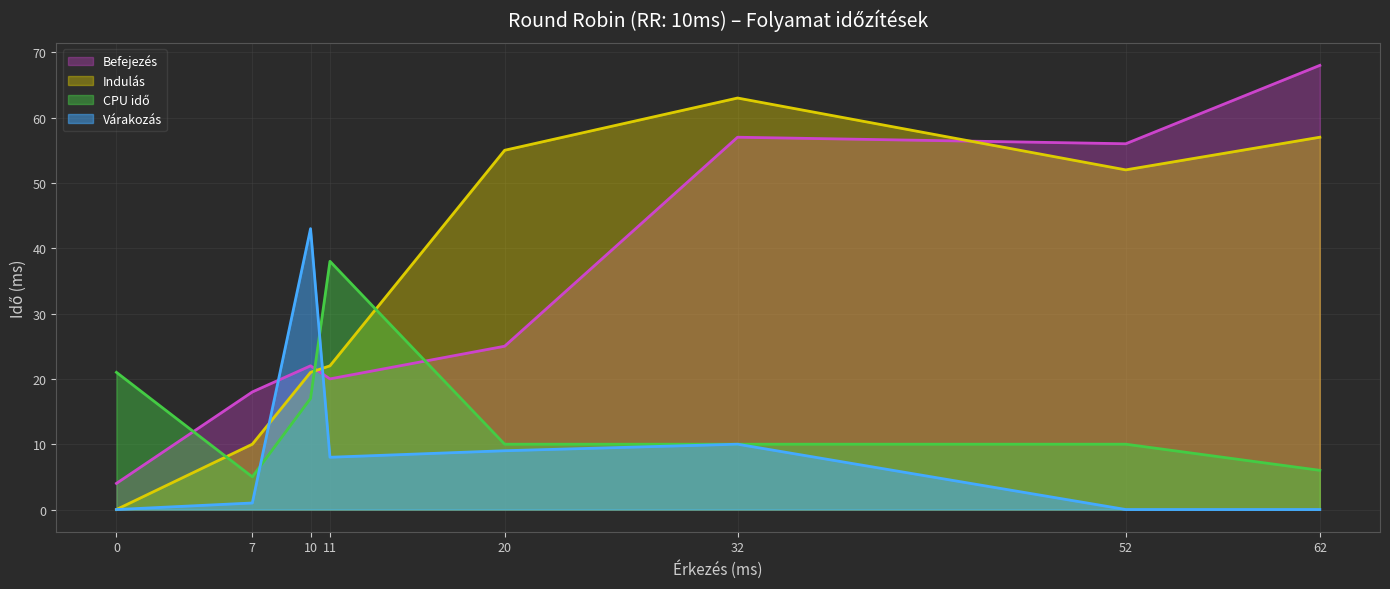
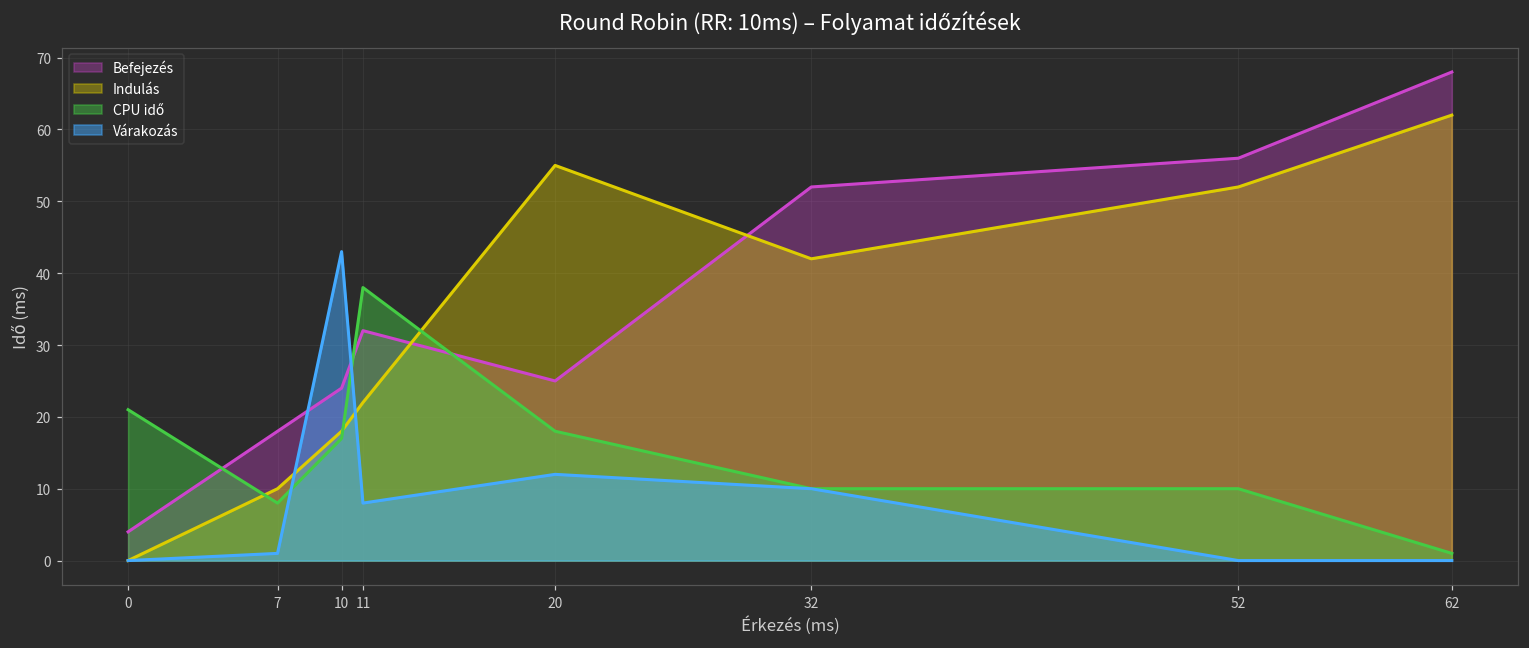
  {
    "Befejezés": {
      "0": 4,
      "7": 18,
-     "10": 22,
-     "11": 20,
+     "10": 24,
+     "11": 32,
      "20": 25,
-     "32": 57,
+     "32": 52,
      "52": 56,
      "62": 68
    },
    "Indulás": {
      "7": 10,
-     "10": 21,
+     "10": 18,
      "11": 22,
      "20": 55,
-     "32": 63,
+     "32": 42,
      "52": 52,
-     "62": 57
+     "62": 62
    },
    "CPU idő": {
      "0": 21,
-     "7": 5,
+     "7": 8,
      "10": 17,
      "11": 38,
-     "20": 10,
+     "20": 18,
      "52": 10,
-     "62": 6
+     "62": 1
    },
    "Várakozás": {
      "7": 1,
      "10": 43,
      "11": 8,
-     "20": 9,
+     "20": 12,
      "52": 0,
      "62": 0
    }
  }
